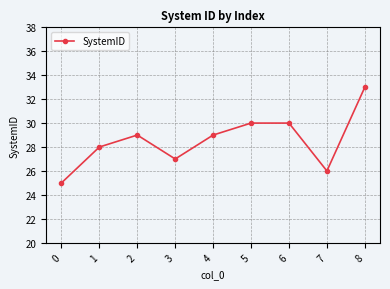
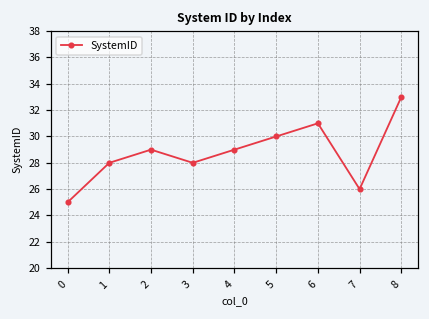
  {
    "0": 25,
    "1": 28,
    "2": 29,
-   "3": 27,
+   "3": 28,
    "4": 29,
    "5": 30,
-   "6": 30,
+   "6": 31,
    "7": 26,
    "8": 33
  }
